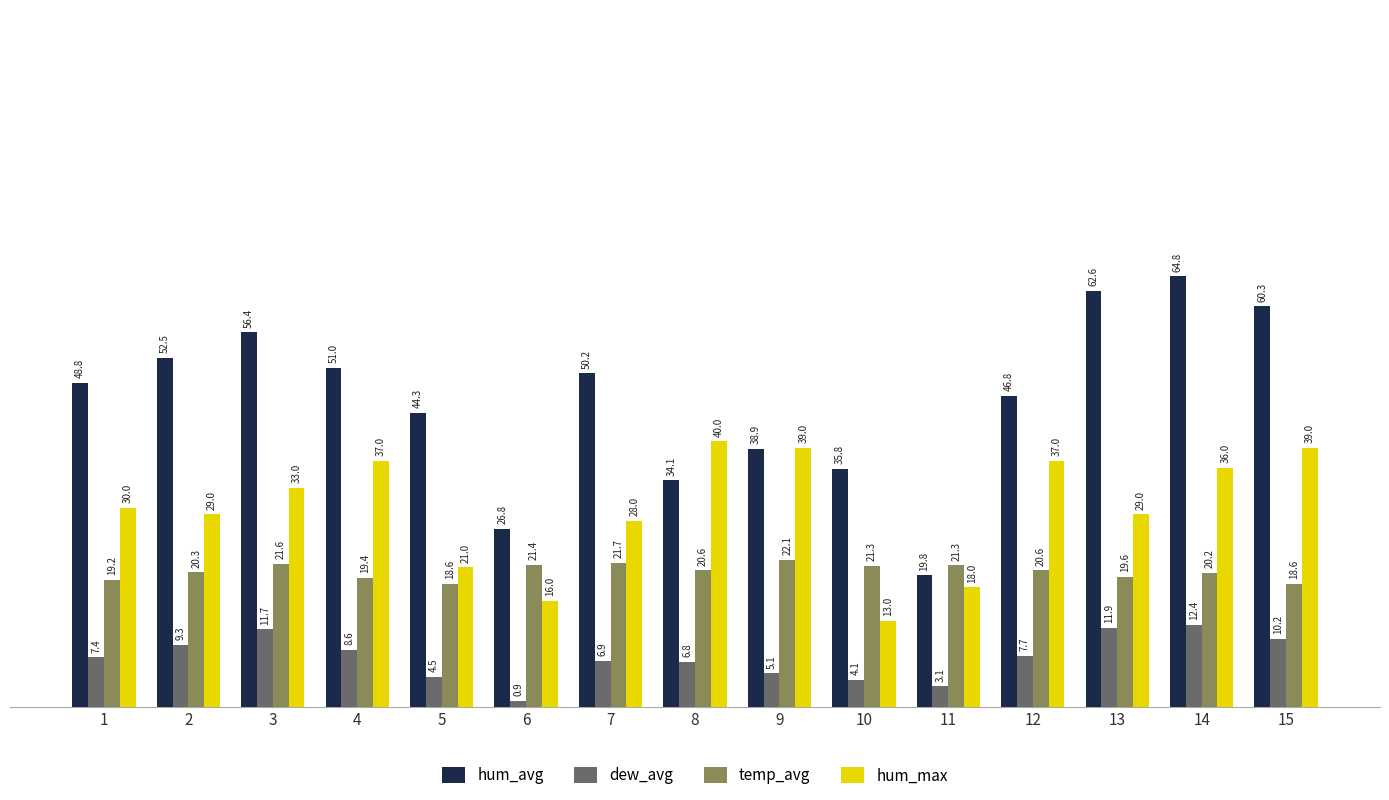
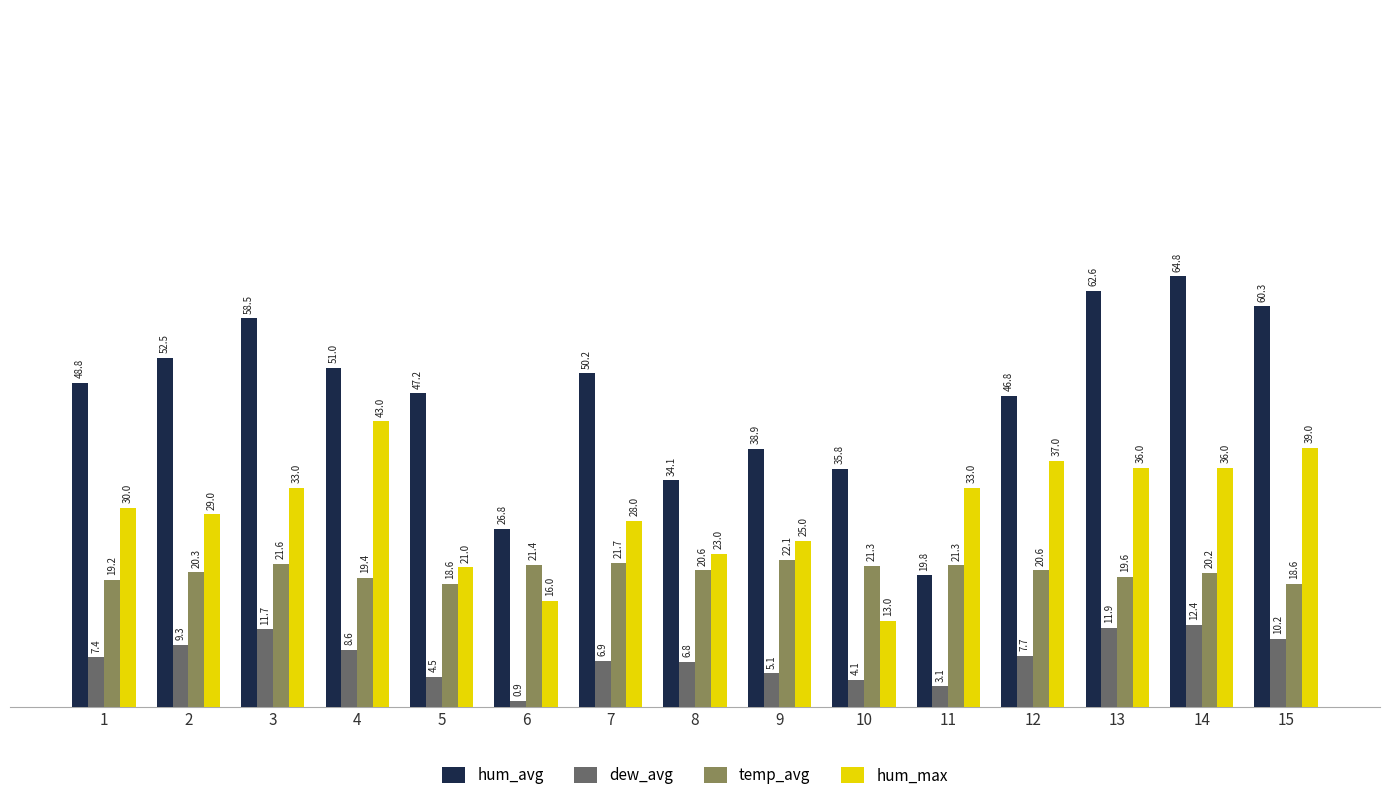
  {
    "hum_avg": {
      "1": 48.8,
      "2": 52.5,
-     "3": 56.4,
+     "3": 58.5,
      "4": 51.0,
-     "5": 44.3,
+     "5": 47.2,
      "6": 26.8,
      "7": 50.2,
      "8": 34.1,
      "9": 38.9,
      "10": 35.8,
      "11": 19.8,
      "12": 46.8,
      "13": 62.6,
      "14": 64.8,
      "15": 60.3
    },
    "hum_max": {
      "1": 30.0,
      "2": 29.0,
      "3": 33.0,
-     "4": 37.0,
+     "4": 43.0,
      "5": 21.0,
      "6": 16.0,
      "7": 28.0,
-     "8": 40.0,
-     "9": 39.0,
+     "8": 23.0,
+     "9": 25.0,
      "10": 13.0,
-     "11": 18.0,
+     "11": 33.0,
      "12": 37.0,
-     "13": 29.0,
+     "13": 36.0,
      "14": 36.0,
      "15": 39.0
    }
  }
